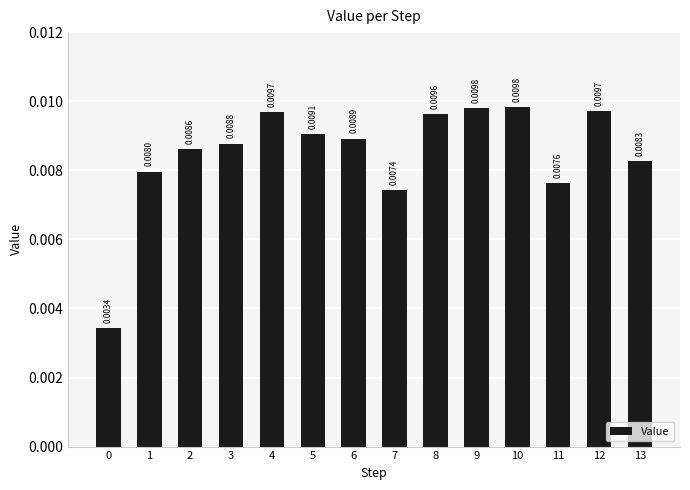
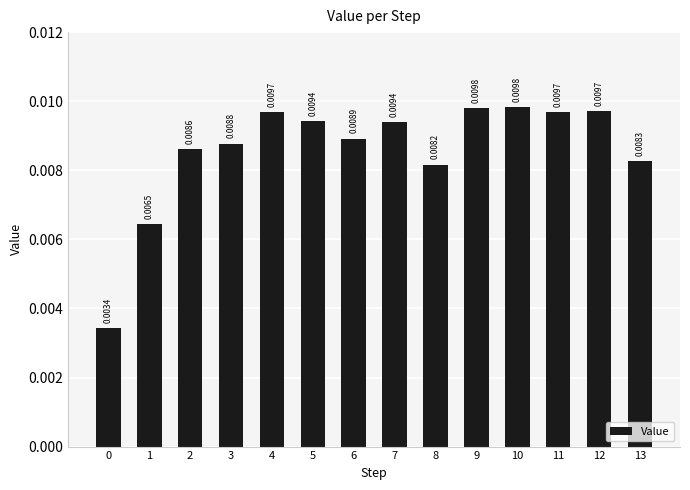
  {
    "0": 0.0034,
-   "1": 0.0080,
+   "1": 0.0065,
    "2": 0.0086,
    "3": 0.0088,
    "4": 0.0097,
-   "5": 0.0091,
+   "5": 0.0094,
    "6": 0.0089,
-   "7": 0.0074,
-   "8": 0.0096,
+   "7": 0.0094,
+   "8": 0.0082,
    "9": 0.0098,
    "10": 0.0098,
-   "11": 0.0076,
+   "11": 0.0097,
    "12": 0.0097,
    "13": 0.0083
  }
